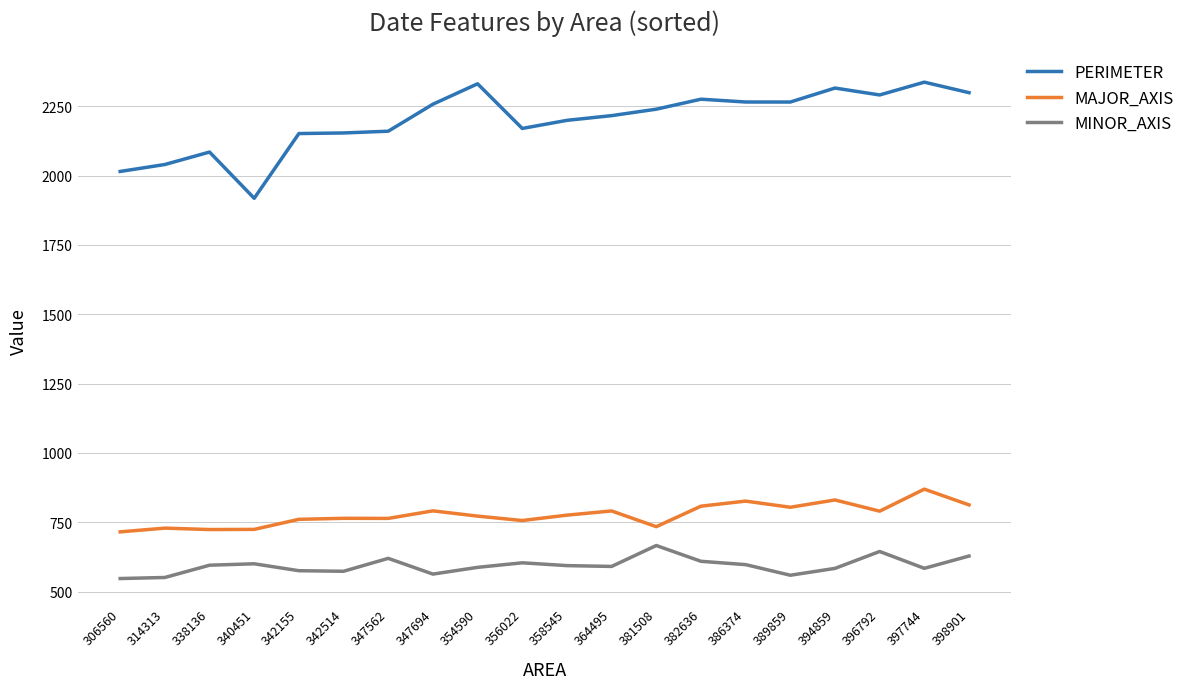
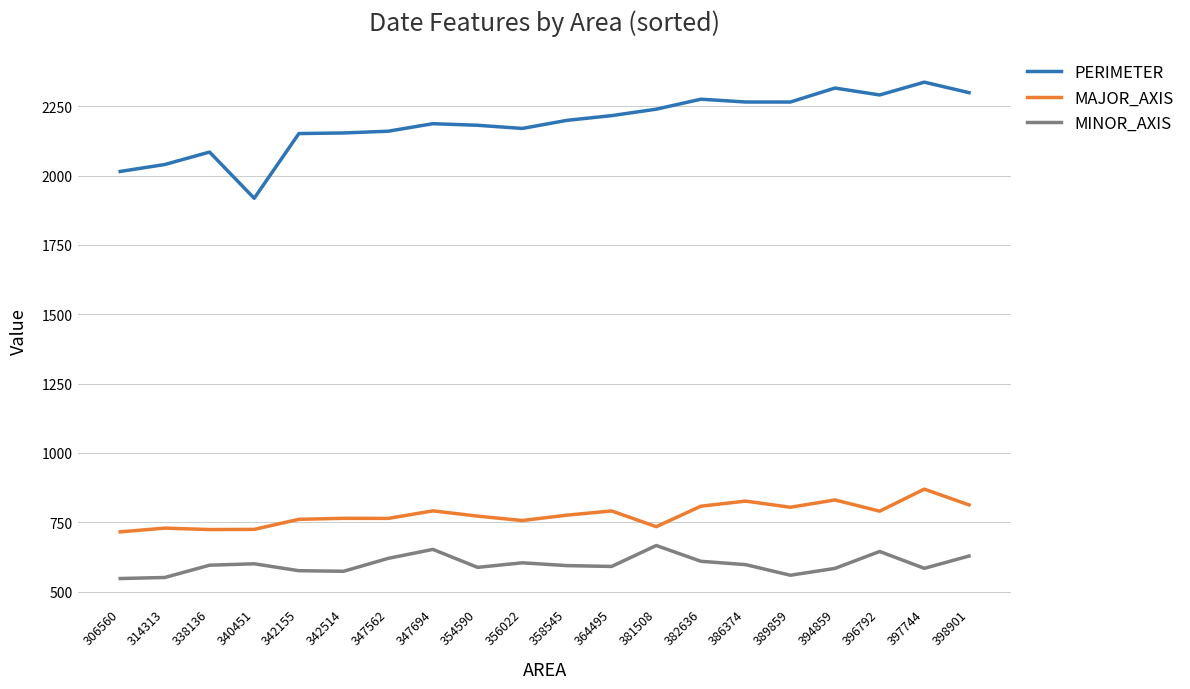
  {
    "PERIMETER": {
      "306560": 2020,
      "314313": 2040,
      "338136": 2090,
      "340451": 1920,
      "342155": 2150,
      "342514": 2150,
      "347562": 2160,
-     "347694": 2260,
-     "354590": 2330,
+     "347694": 2190,
+     "354590": 2180,
      "356022": 2170,
      "358545": 2200,
      "364495": 2220,
      "381508": 2240,
      "382636": 2280,
      "386374": 2270,
      "389859": 2270,
      "394859": 2320,
      "396792": 2290,
      "397744": 2340,
      "398901": 2300
    },
    "MAJOR_AXIS": {
      "306560": 720,
      "314313": 730,
      "338136": 720,
      "340451": 720,
      "342155": 760,
      "342514": 760,
      "347562": 760,
      "347694": 790,
      "354590": 770,
      "356022": 760,
      "358545": 780,
      "364495": 790,
      "381508": 730,
      "382636": 810,
      "386374": 830,
      "389859": 800,
      "394859": 830,
      "396792": 790,
      "397744": 870,
      "398901": 810
    },
    "MINOR_AXIS": {
      "306560": 550,
      "314313": 550,
      "338136": 600,
      "340451": 600,
      "342155": 580,
      "342514": 570,
      "347562": 620,
-     "347694": 560,
+     "347694": 650,
      "354590": 590,
      "356022": 600,
      "358545": 590,
      "364495": 590,
      "381508": 670,
      "382636": 610,
      "386374": 600,
      "389859": 560,
      "394859": 580,
      "396792": 640,
      "397744": 580,
      "398901": 630
    }
  }
